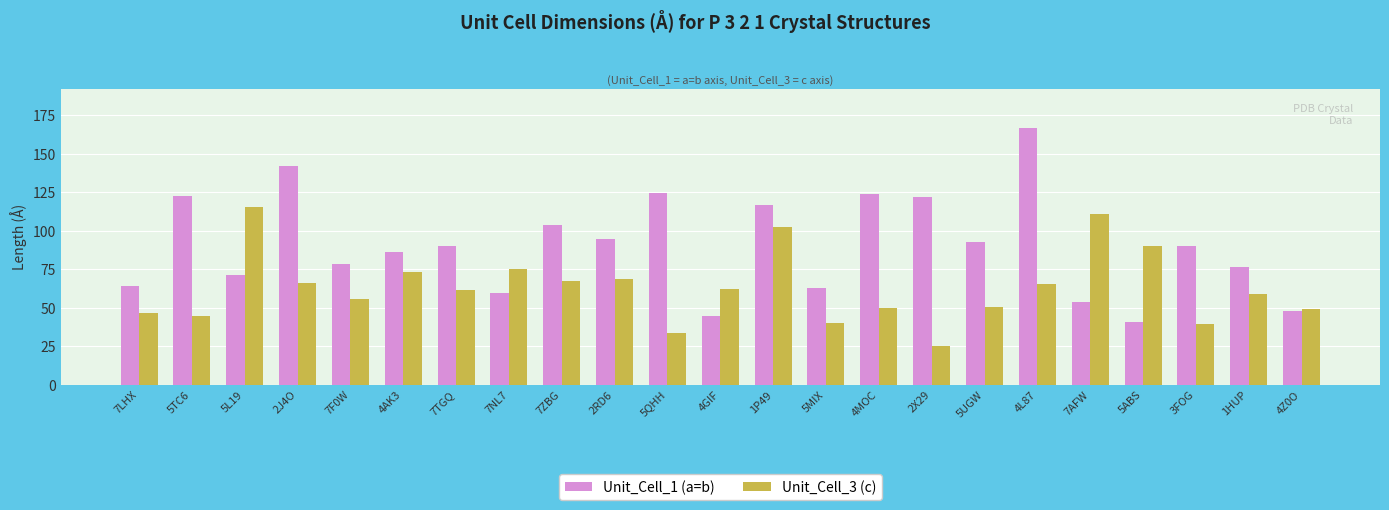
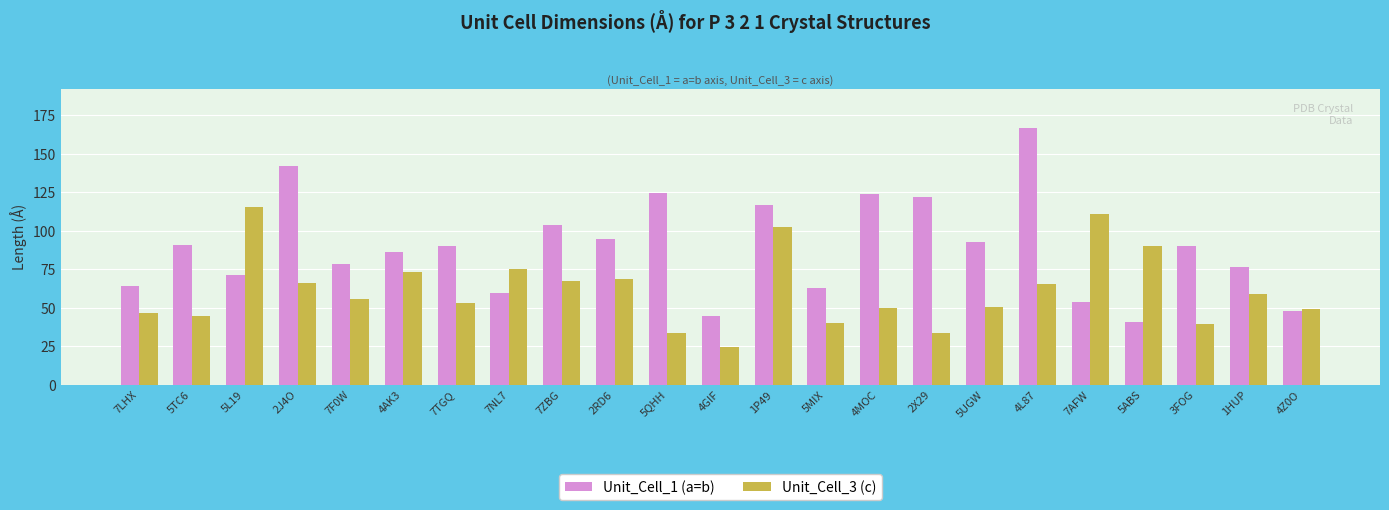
  {
    "Unit_Cell_1 (a=b)": {
      "7LHX": 64,
-     "5TC6": 123,
+     "5TC6": 91,
      "5L19": 71,
      "2J4O": 142,
      "7F0W": 78,
      "4AK3": 86,
      "7TGQ": 90,
      "7NL7": 59,
      "7ZBG": 103,
      "2RD6": 95,
      "5QHH": 124,
      "4GIF": 45,
      "1P49": 117,
      "5MIX": 63,
      "4MOC": 124,
      "2X29": 122,
      "5UGW": 92,
      "4L87": 167,
      "7AFW": 53,
      "5ABS": 41,
      "3FOG": 90,
      "1HUP": 77,
      "4Z0O": 48
    },
    "Unit_Cell_3 (c)": {
      "7LHX": 47,
      "5TC6": 44,
      "5L19": 115,
      "2J4O": 66,
      "7F0W": 56,
      "4AK3": 73,
-     "7TGQ": 62,
+     "7TGQ": 53,
      "7NL7": 75,
      "7ZBG": 67,
      "2RD6": 69,
      "5QHH": 34,
-     "4GIF": 62,
+     "4GIF": 24,
      "1P49": 103,
      "5MIX": 40,
      "4MOC": 50,
-     "2X29": 25,
+     "2X29": 34,
      "5UGW": 50,
      "4L87": 65,
      "7AFW": 111,
      "5ABS": 90,
      "3FOG": 39,
      "1HUP": 59,
      "4Z0O": 49
    }
  }
